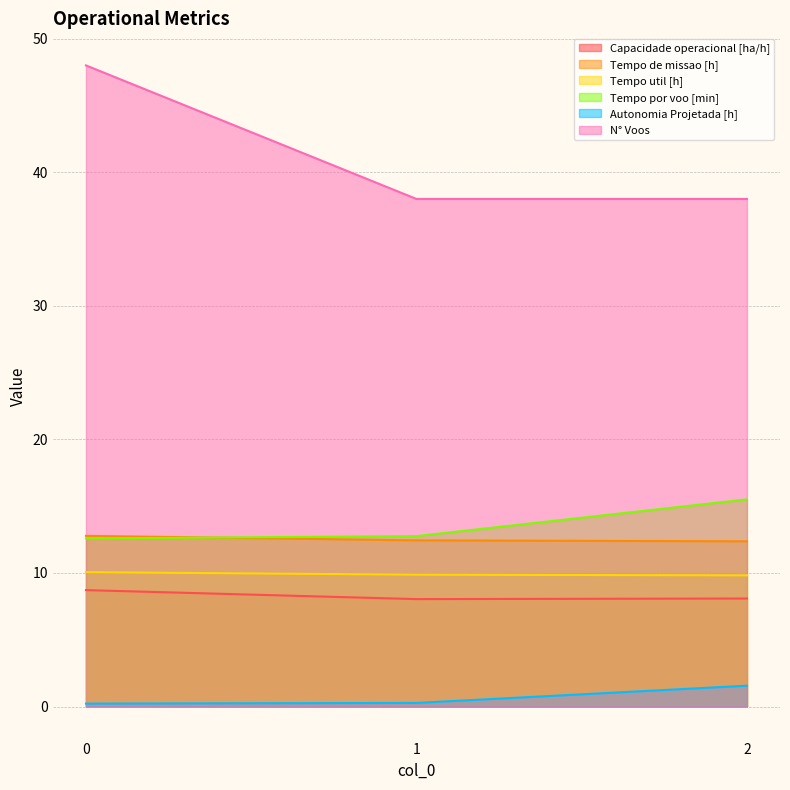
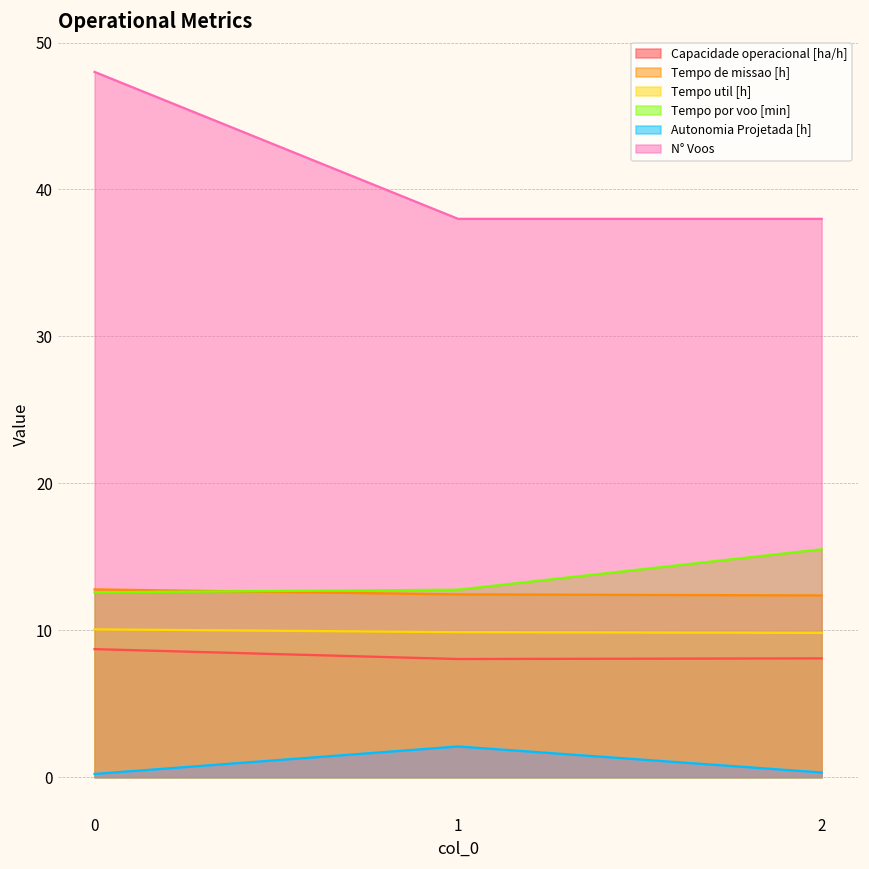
  {
    "Capacidade operacional [ha/h]": {
      "0": 8.7,
      "1": 8.0,
      "2": 8.1
    },
    "Tempo por voo [min]": {
      "0": 12.6,
      "1": 12.8,
      "2": 15.5
    },
    "Autonomia Projetada [h]": {
      "0": 0.2,
-     "1": 0.3,
-     "2": 1.6
+     "1": 2.1,
+     "2": 0.3
    },
    "N° Voos": {
      "0": 48.0,
      "1": 38.0,
      "2": 38.0
    }
  }
